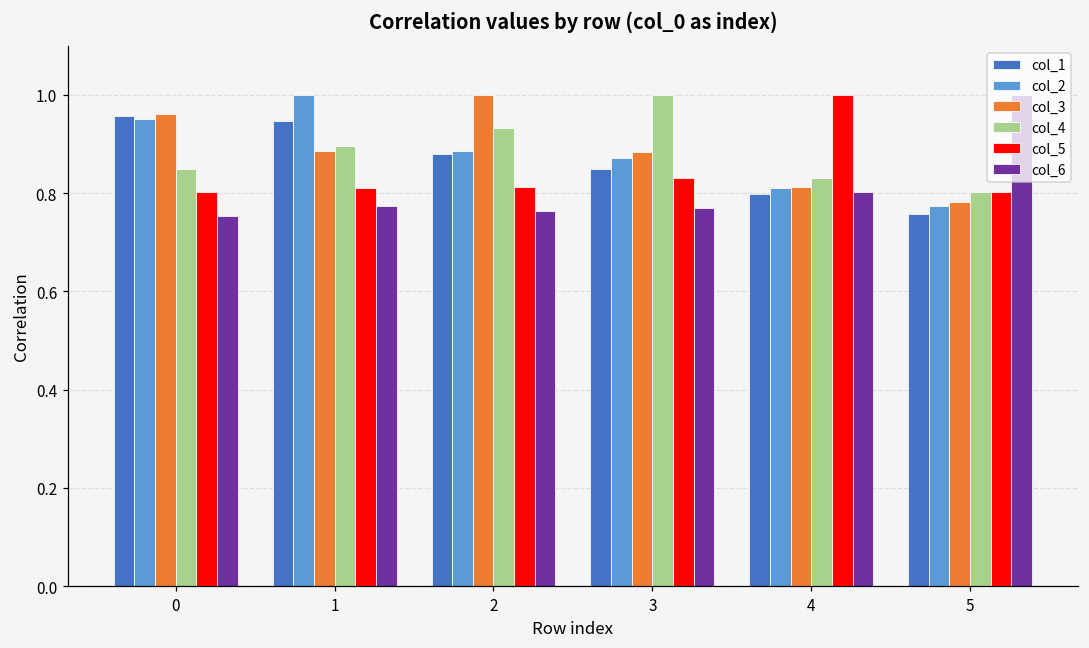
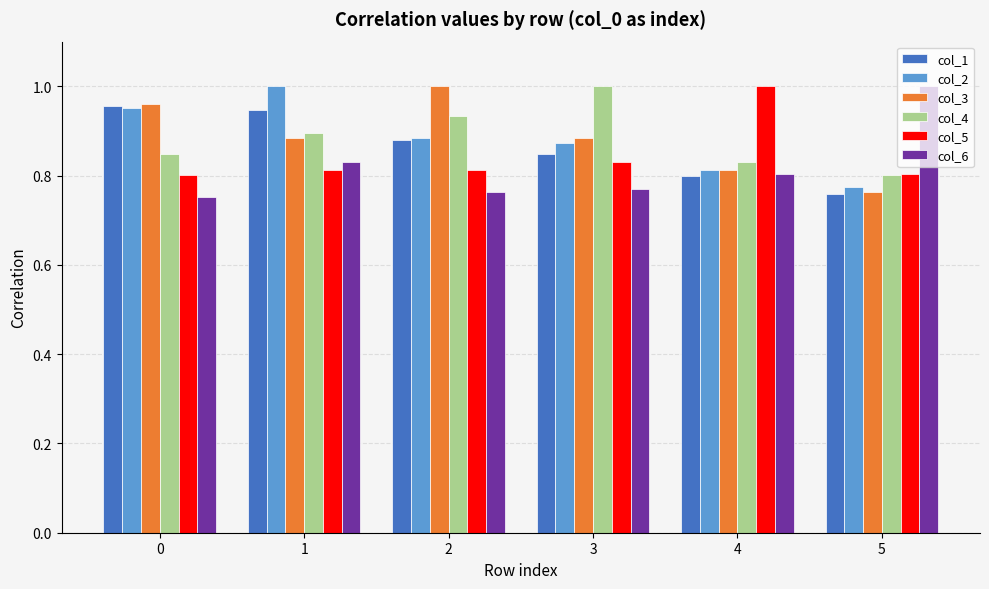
  {
    "col_3": {
      "0": 0.96,
      "1": 0.89,
      "2": 1.00,
      "3": 0.88,
      "4": 0.81,
-     "5": 0.78
+     "5": 0.76
    },
    "col_4": {
      "0": 0.85,
      "1": 0.90,
      "2": 0.93,
      "3": 1.00,
      "4": 0.83,
      "5": 0.80
    },
    "col_5": {
      "0": 0.80,
      "1": 0.81,
      "2": 0.81,
      "3": 0.83,
      "4": 1.00,
      "5": 0.80
    },
    "col_6": {
      "0": 0.75,
-     "1": 0.77,
+     "1": 0.83,
      "2": 0.76,
      "3": 0.77,
      "4": 0.80
    }
  }
